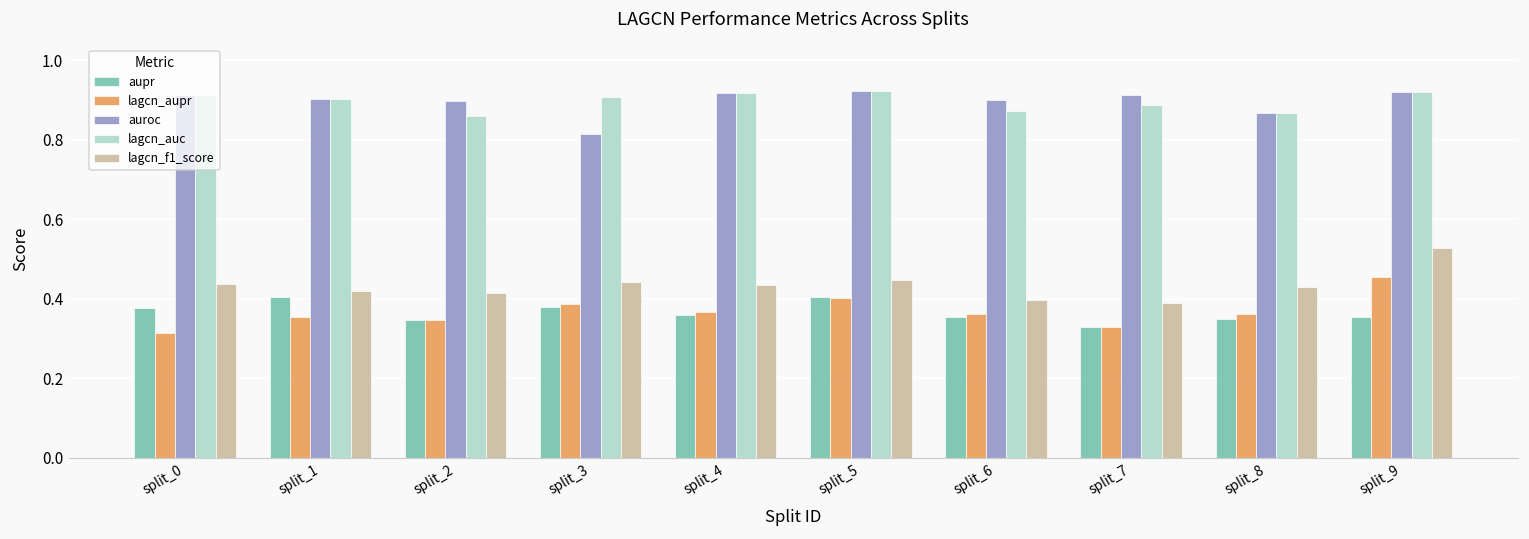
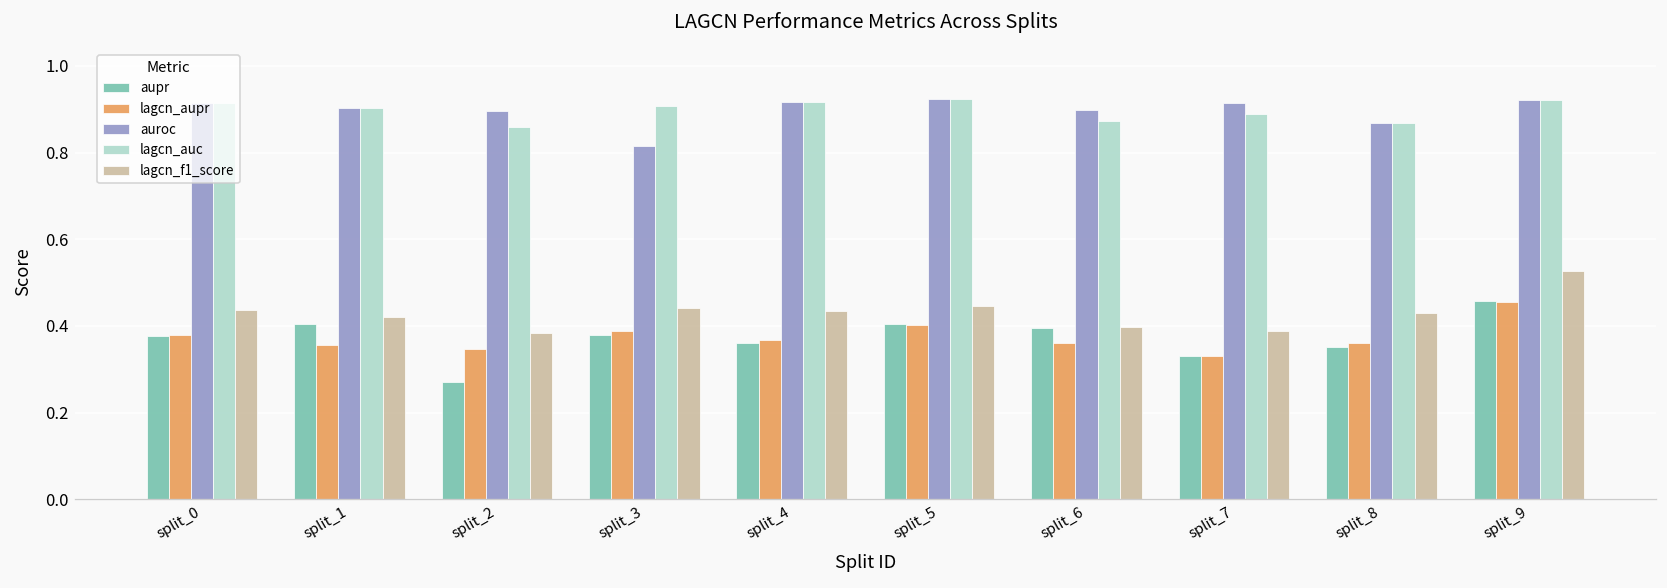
  {
    "aupr": {
      "split_0": 0.38,
      "split_1": 0.40,
-     "split_2": 0.35,
+     "split_2": 0.27,
      "split_3": 0.38,
      "split_4": 0.36,
      "split_5": 0.41,
-     "split_6": 0.35,
+     "split_6": 0.40,
      "split_7": 0.33,
      "split_8": 0.35,
-     "split_9": 0.35
+     "split_9": 0.46
    },
    "lagcn_aupr": {
-     "split_0": 0.31,
+     "split_0": 0.38,
      "split_1": 0.36,
      "split_2": 0.35,
      "split_3": 0.39,
      "split_4": 0.37,
      "split_5": 0.40,
      "split_6": 0.36,
      "split_7": 0.33,
      "split_8": 0.36,
      "split_9": 0.45
    },
    "auroc": {
      "split_1": 0.90,
      "split_2": 0.90,
      "split_3": 0.81,
      "split_4": 0.92,
      "split_5": 0.92,
      "split_6": 0.90,
      "split_7": 0.91,
      "split_8": 0.87,
      "split_9": 0.92
    },
    "lagcn_auc": {
      "split_1": 0.90,
      "split_2": 0.86,
      "split_3": 0.91,
      "split_4": 0.92,
      "split_5": 0.92,
      "split_6": 0.87,
      "split_7": 0.89,
      "split_8": 0.87,
      "split_9": 0.92
    },
    "lagcn_f1_score": {
      "split_0": 0.44,
      "split_1": 0.42,
-     "split_2": 0.41,
+     "split_2": 0.38,
      "split_3": 0.44,
      "split_4": 0.44,
      "split_5": 0.45,
      "split_6": 0.40,
      "split_7": 0.39,
      "split_8": 0.43,
      "split_9": 0.53
    }
  }
